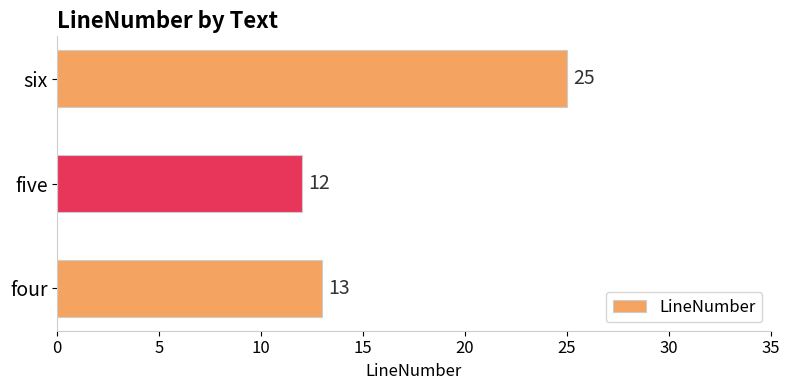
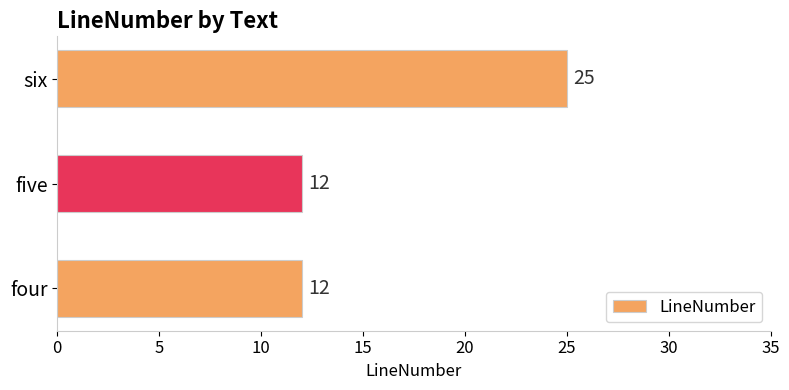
  {
    "six": 25,
    "five": 12,
-   "four": 13
+   "four": 12
  }
